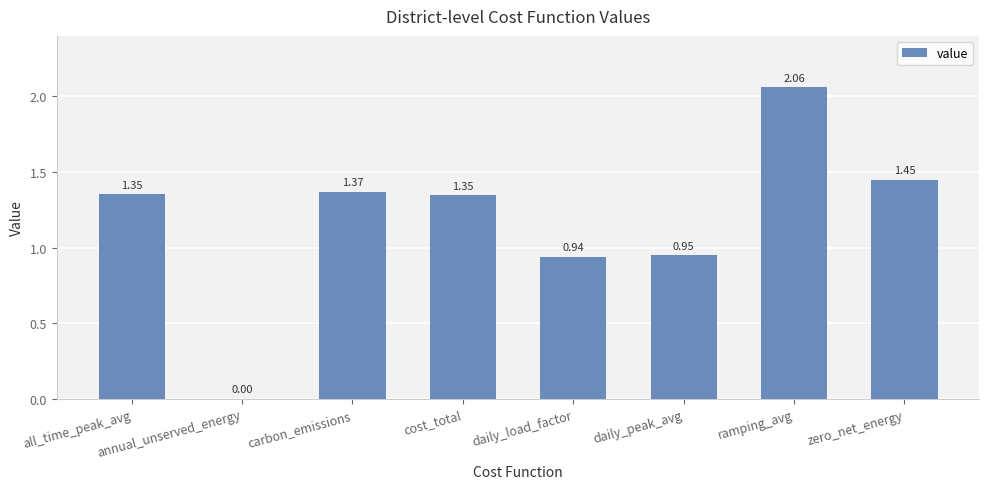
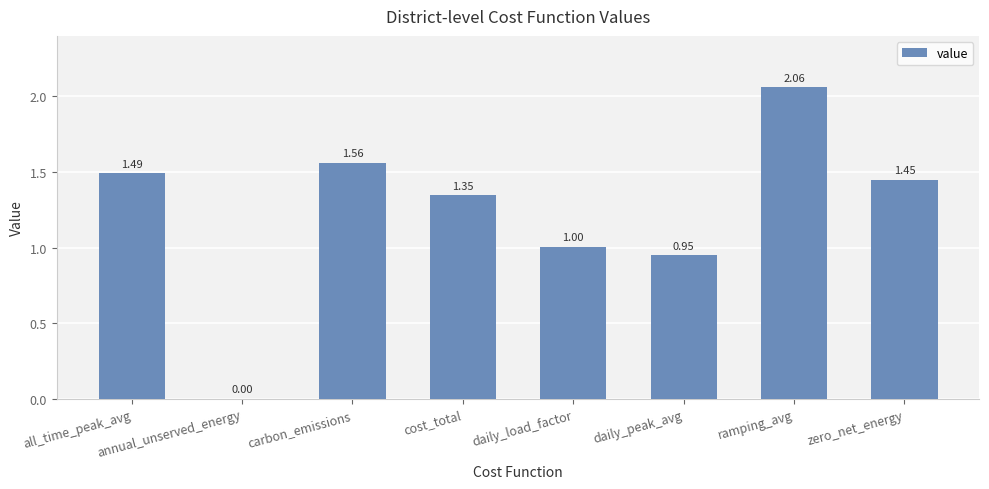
  {
-   "all_time_peak_avg": 1.35,
+   "all_time_peak_avg": 1.49,
    "annual_unserved_energy": 0.00,
-   "carbon_emissions": 1.37,
+   "carbon_emissions": 1.56,
    "cost_total": 1.35,
-   "daily_load_factor": 0.94,
+   "daily_load_factor": 1.00,
    "daily_peak_avg": 0.95,
    "ramping_avg": 2.06,
    "zero_net_energy": 1.45
  }
